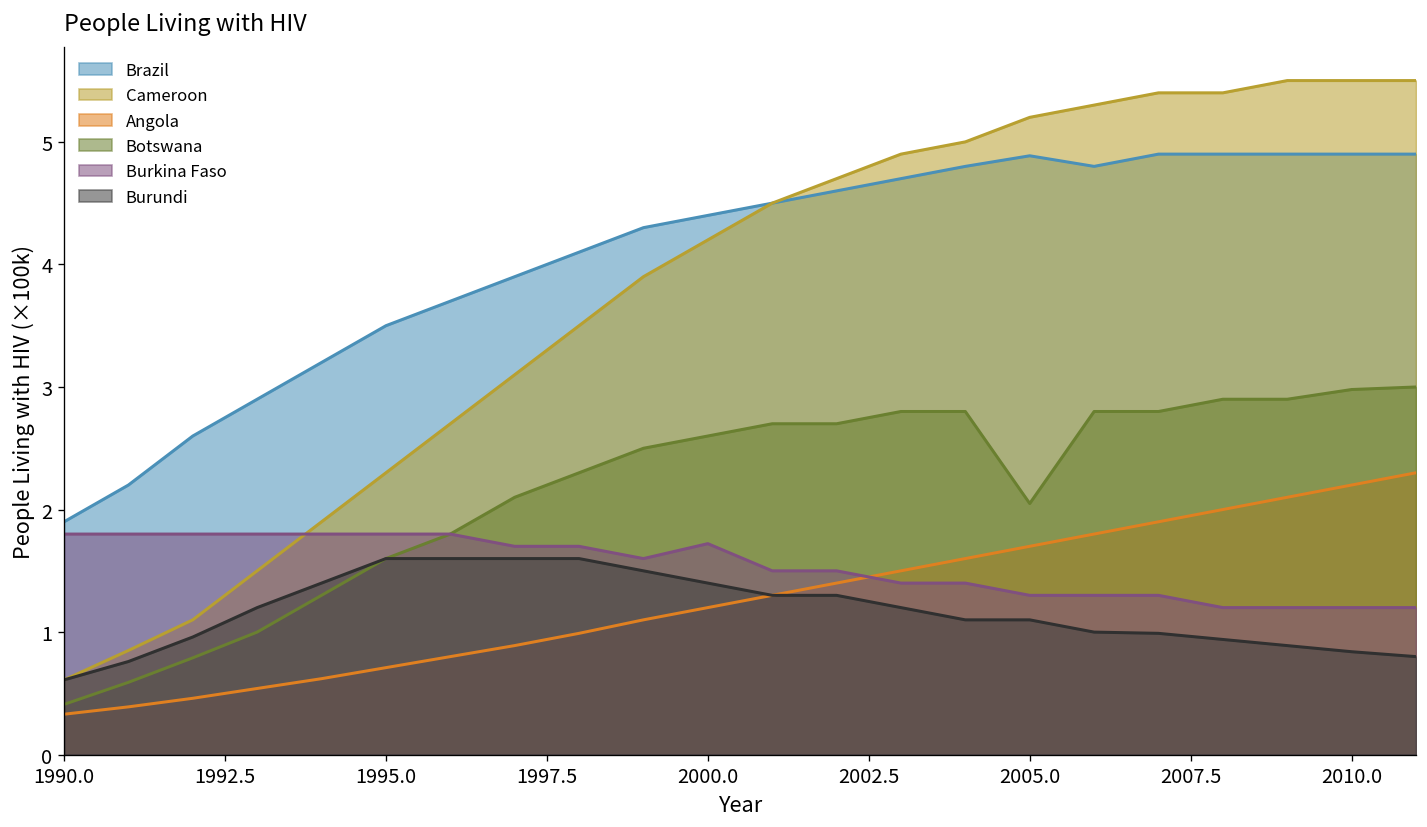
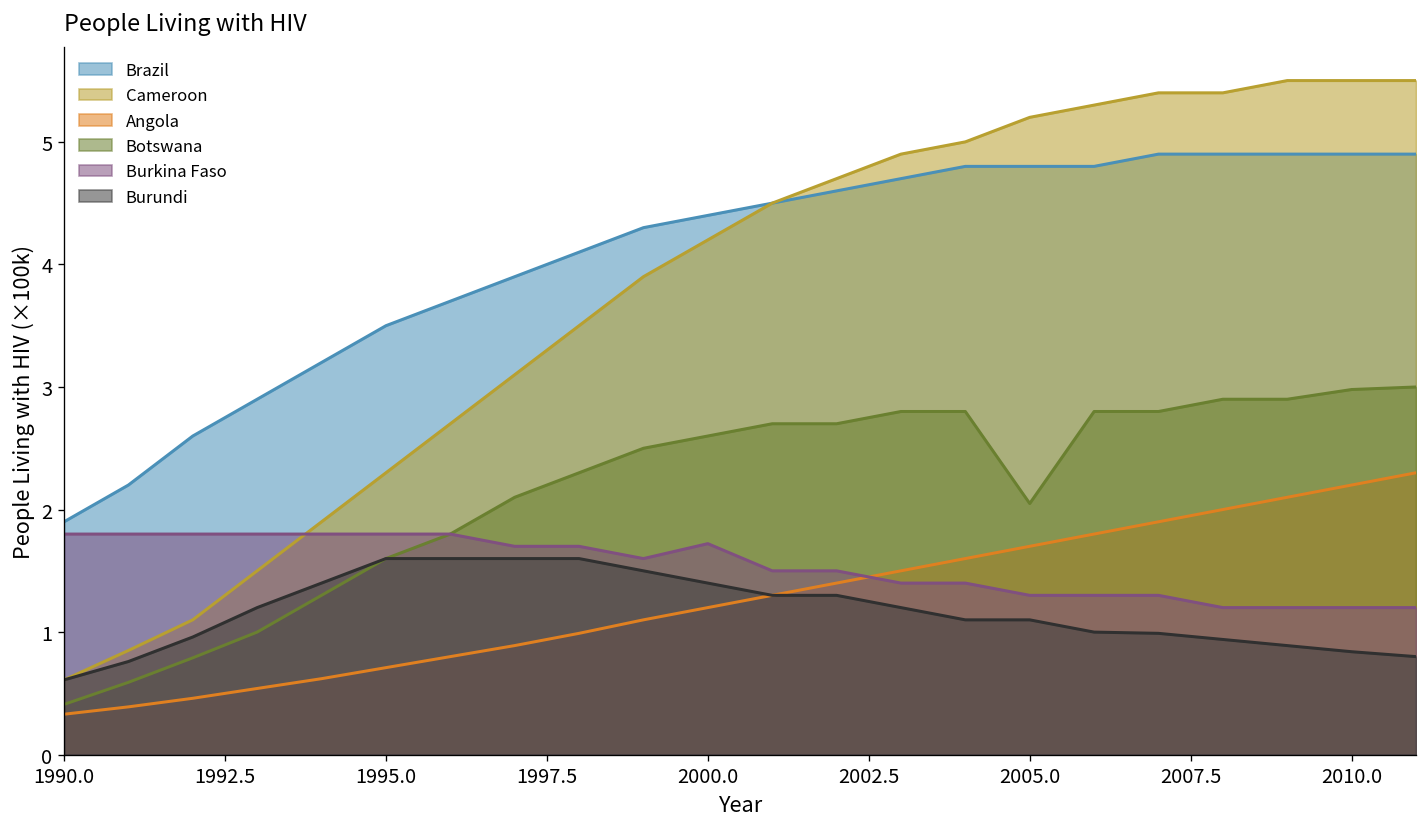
  {
    "Brazil": {
      "1990.0": 1.90,
      "1995.0": 3.50,
      "2000.0": 4.40,
-     "2005.0": 4.89,
+     "2005.0": 4.80,
      "2010.0": 4.90
    },
    "Botswana": {
      "1990.0": 0.41,
      "2000.0": 2.60,
      "2005.0": 2.05,
      "2010.0": 2.98
    },
    "Burkina Faso": {
      "1990.0": 1.80,
      "1995.0": 1.80,
      "2000.0": 1.72,
      "2005.0": 1.30,
      "2010.0": 1.20
    },
    "Burundi": {
      "2000.0": 1.40,
      "2005.0": 1.10,
      "2010.0": 0.84
    }
  }
